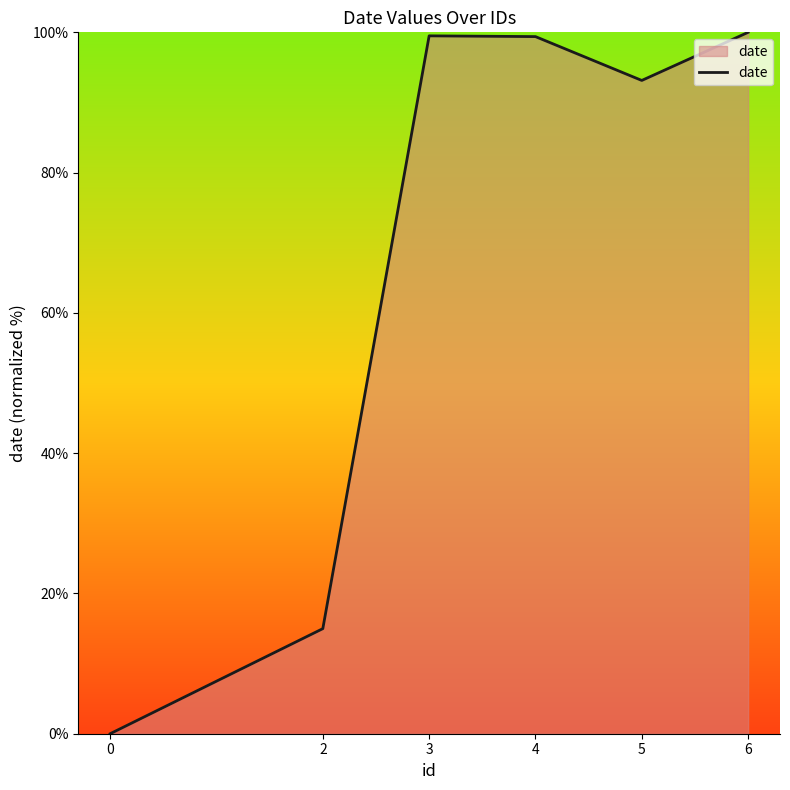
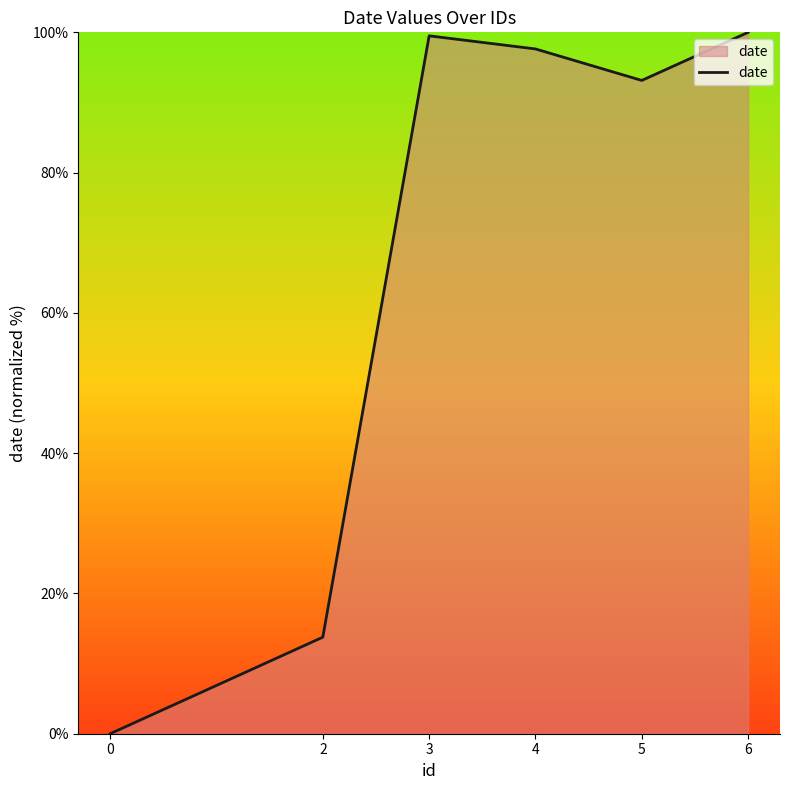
  {
    "0": "0%",
-   "2": "15%",
+   "2": "14%",
    "3": "99%",
-   "4": "99%",
+   "4": "98%",
    "5": "93%",
    "6": "100%"
  }
